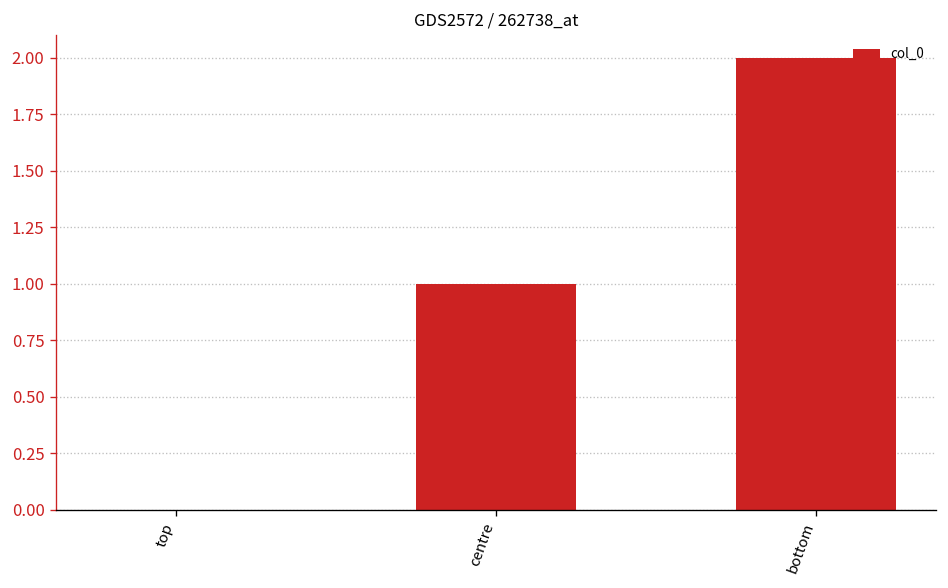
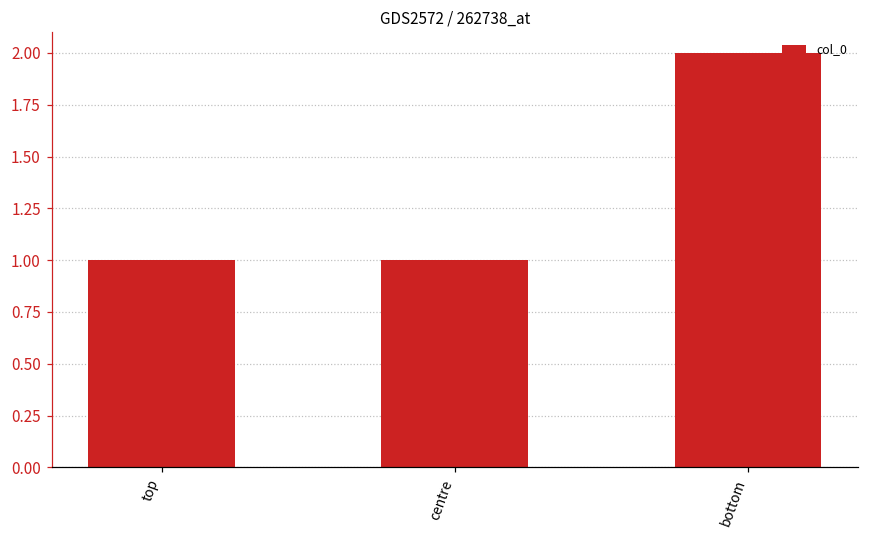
  {
-   "top": 0,
+   "top": 1,
    "centre": 1,
    "bottom": 2
  }
